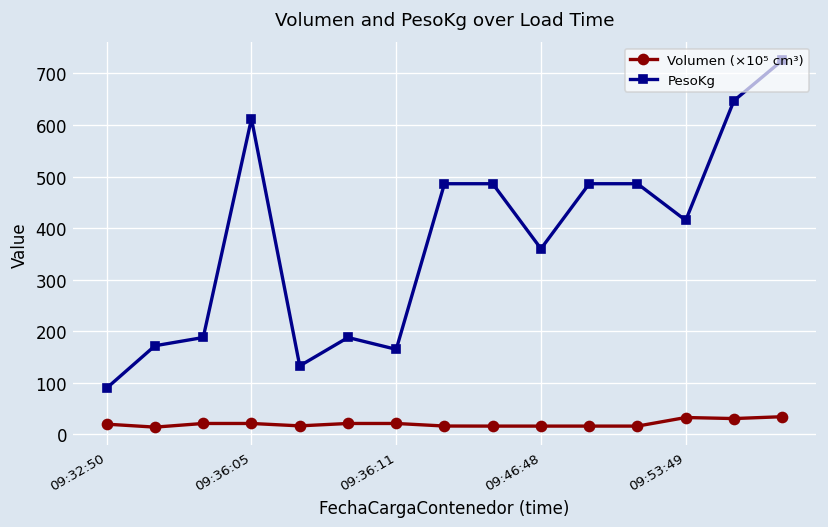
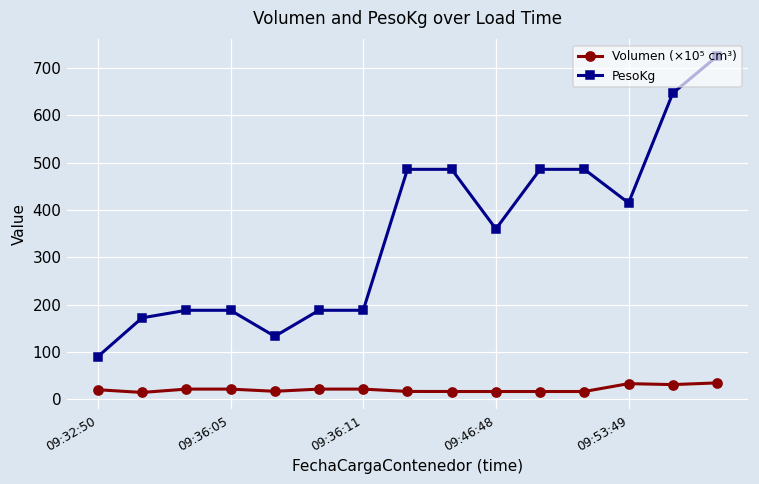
  {
    "Volumen (×10⁵ cm³)": {
      "09:32:50": 20,
      "09:36:05": 20,
      "09:36:11": 20,
      "09:46:48": 20,
      "09:53:49": 30
    },
    "PesoKg": {
      "09:32:50": 90,
-     "09:36:05": 610,
-     "09:36:11": 170,
+     "09:36:05": 190,
+     "09:36:11": 190,
      "09:46:48": 360,
      "09:53:49": 420
    }
  }
